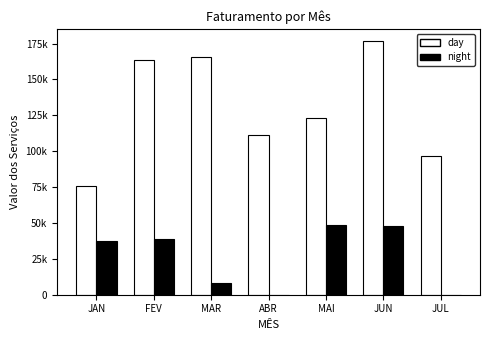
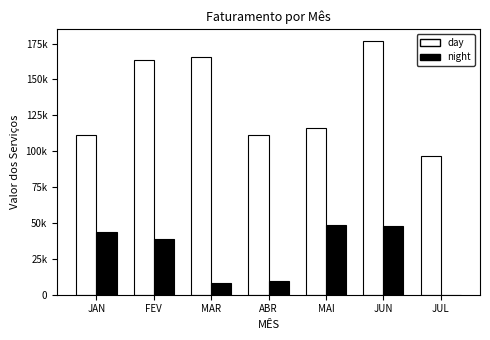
  {
    "day": {
-     "JAN": 76000,
+     "JAN": 111000,
      "FEV": 163000,
      "MAR": 166000,
      "ABR": 111000,
-     "MAI": 123000,
+     "MAI": 116000,
      "JUN": 176000,
      "JUL": 96000
    },
    "night": {
-     "JAN": 38000,
+     "JAN": 43000,
      "FEV": 39000,
      "MAR": 9000,
-     "ABR": 0,
+     "ABR": 10000,
      "MAI": 49000,
      "JUN": 48000,
      "JUL": 0
    }
  }
